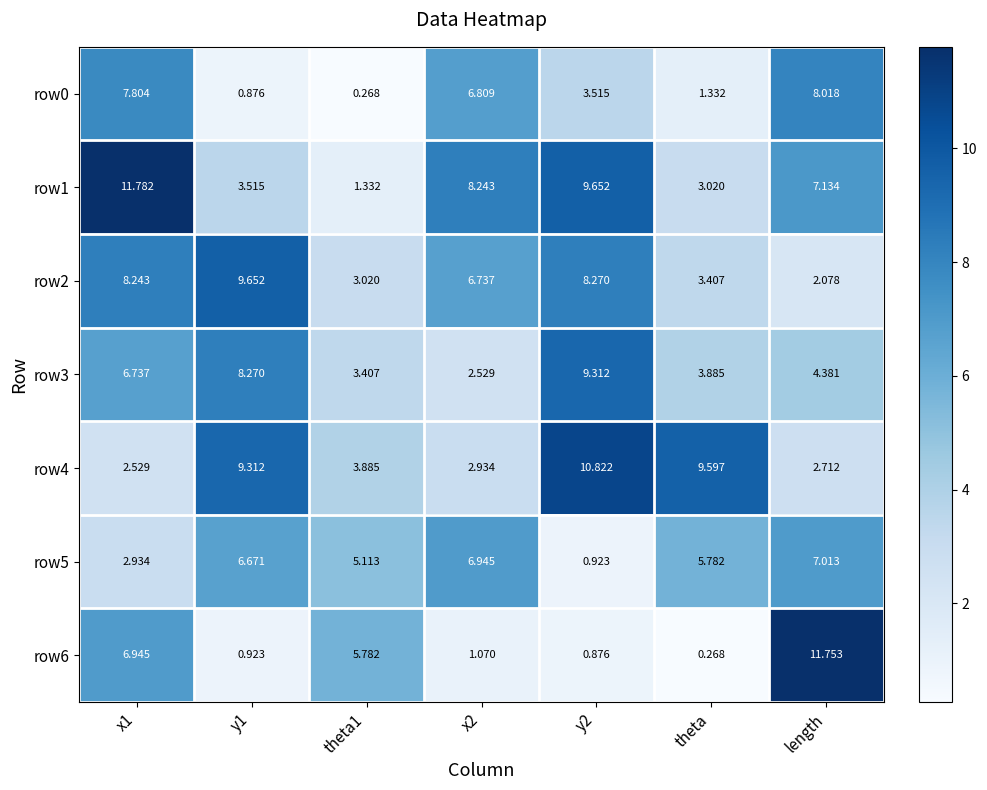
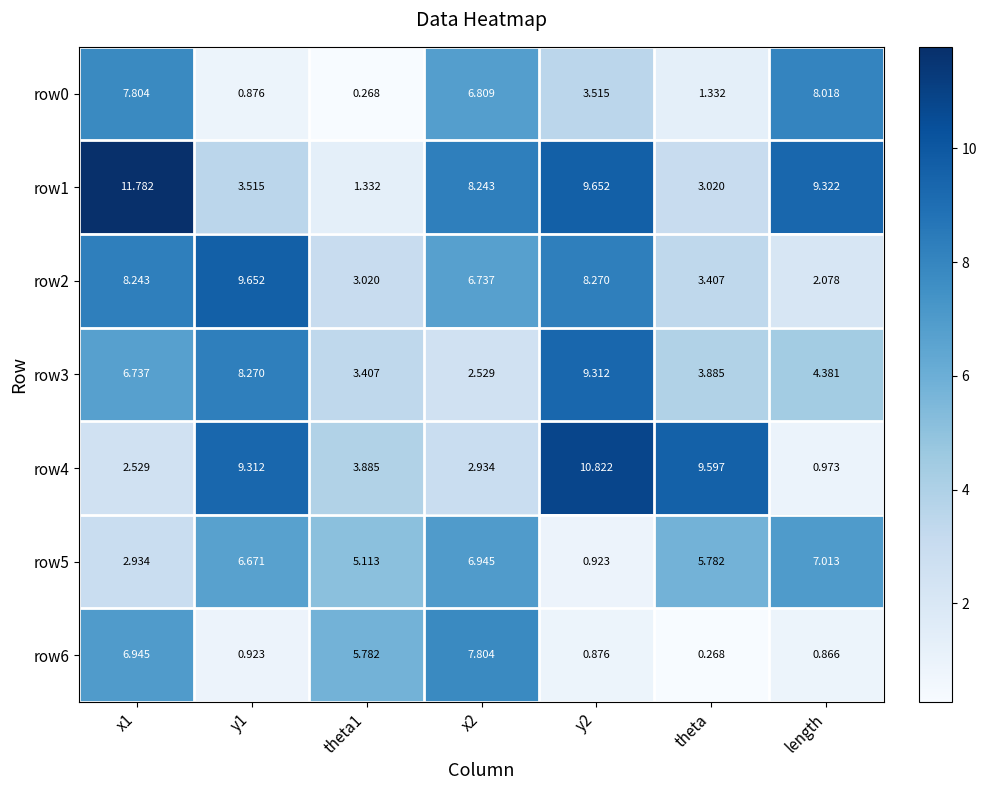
  {
    "row0": {
      "x1": 7.804,
      "y1": 0.876,
      "theta1": 0.268,
      "x2": 6.809,
      "y2": 3.515,
      "theta": 1.332,
      "length": 8.018
    },
    "row1": {
      "x1": 11.782,
      "y1": 3.515,
      "theta1": 1.332,
      "x2": 8.243,
      "y2": 9.652,
      "theta": 3.020,
-     "length": 7.134
+     "length": 9.322
    },
    "row2": {
      "x1": 8.243,
      "y1": 9.652,
      "theta1": 3.020,
      "x2": 6.737,
      "y2": 8.270,
      "theta": 3.407,
      "length": 2.078
    },
    "row3": {
      "x1": 6.737,
      "y1": 8.270,
      "theta1": 3.407,
      "x2": 2.529,
      "y2": 9.312,
      "theta": 3.885,
      "length": 4.381
    },
    "row4": {
      "x1": 2.529,
      "y1": 9.312,
      "theta1": 3.885,
      "x2": 2.934,
      "y2": 10.822,
      "theta": 9.597,
-     "length": 2.712
+     "length": 0.973
    },
    "row5": {
      "x1": 2.934,
      "y1": 6.671,
      "theta1": 5.113,
      "x2": 6.945,
      "y2": 0.923,
      "theta": 5.782,
      "length": 7.013
    },
    "row6": {
      "x1": 6.945,
      "y1": 0.923,
      "theta1": 5.782,
-     "x2": 1.070,
+     "x2": 7.804,
      "y2": 0.876,
      "theta": 0.268,
-     "length": 11.753
+     "length": 0.866
    }
  }
